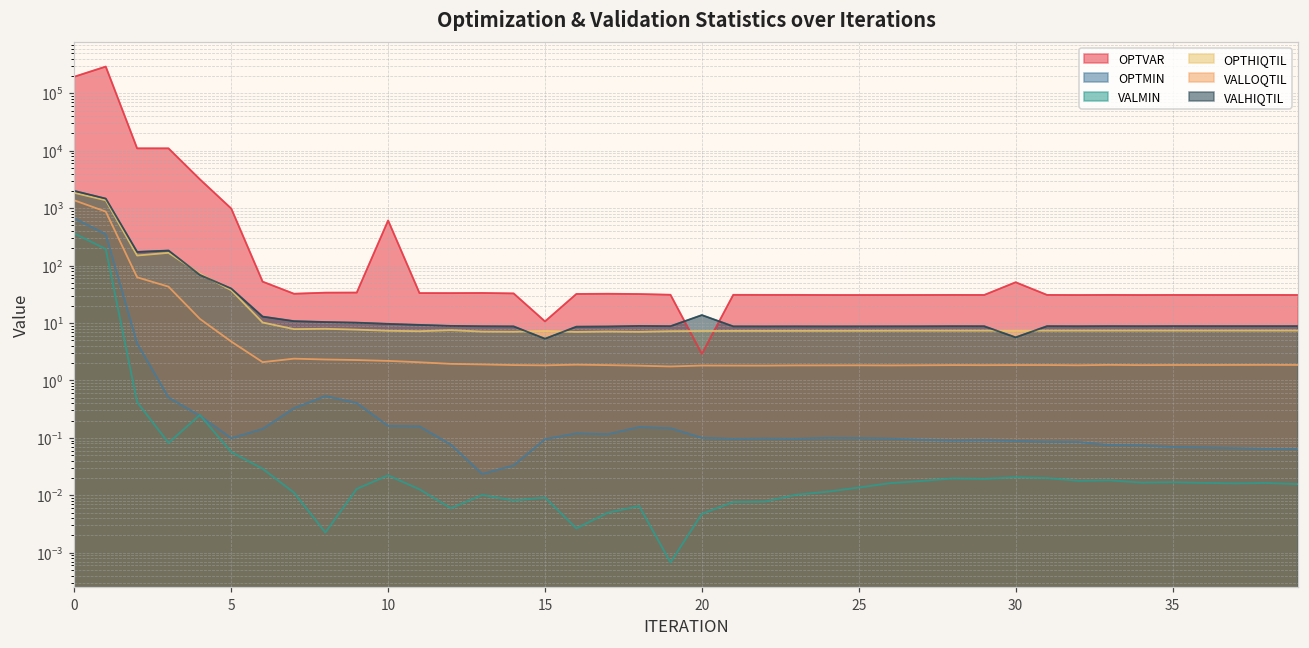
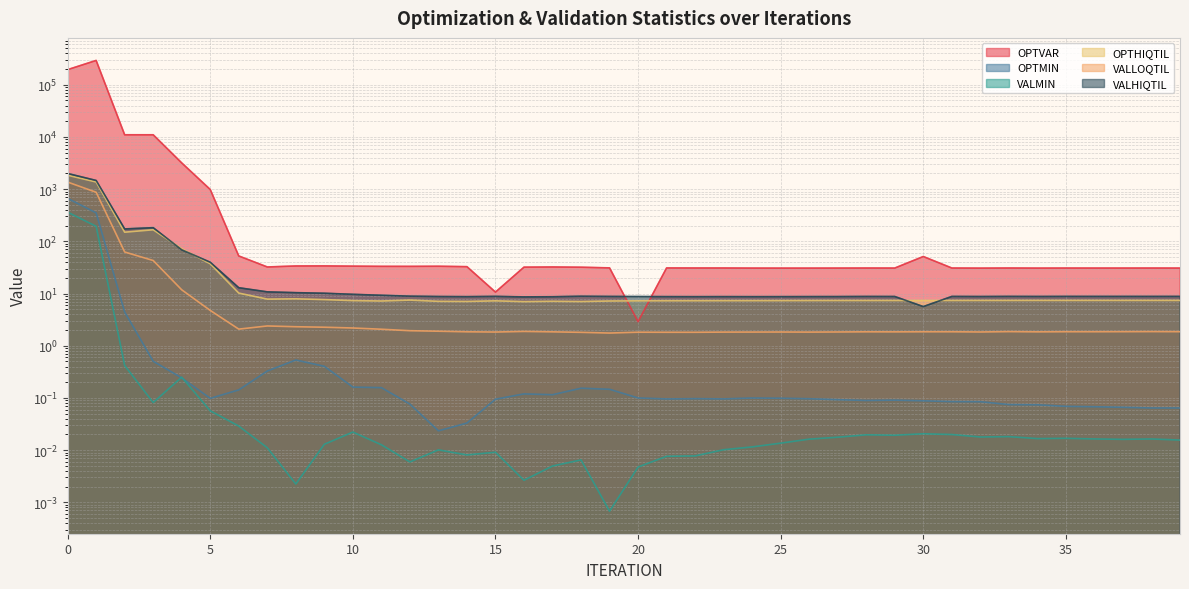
  {
    "OPTVAR": {
      "0": 190000,
      "5": 1000,
-     "10": 600,
+     "10": 30,
      "15": 11,
      "20": 3,
      "25": 30,
      "30": 50,
      "35": 30
    },
    "VALHIQTIL": {
      "10": 10,
-     "15": 5,
-     "20": 14,
+     "15": 9,
+     "20": 9,
      "25": 9,
      "30": 6,
      "35": 9
    }
  }
